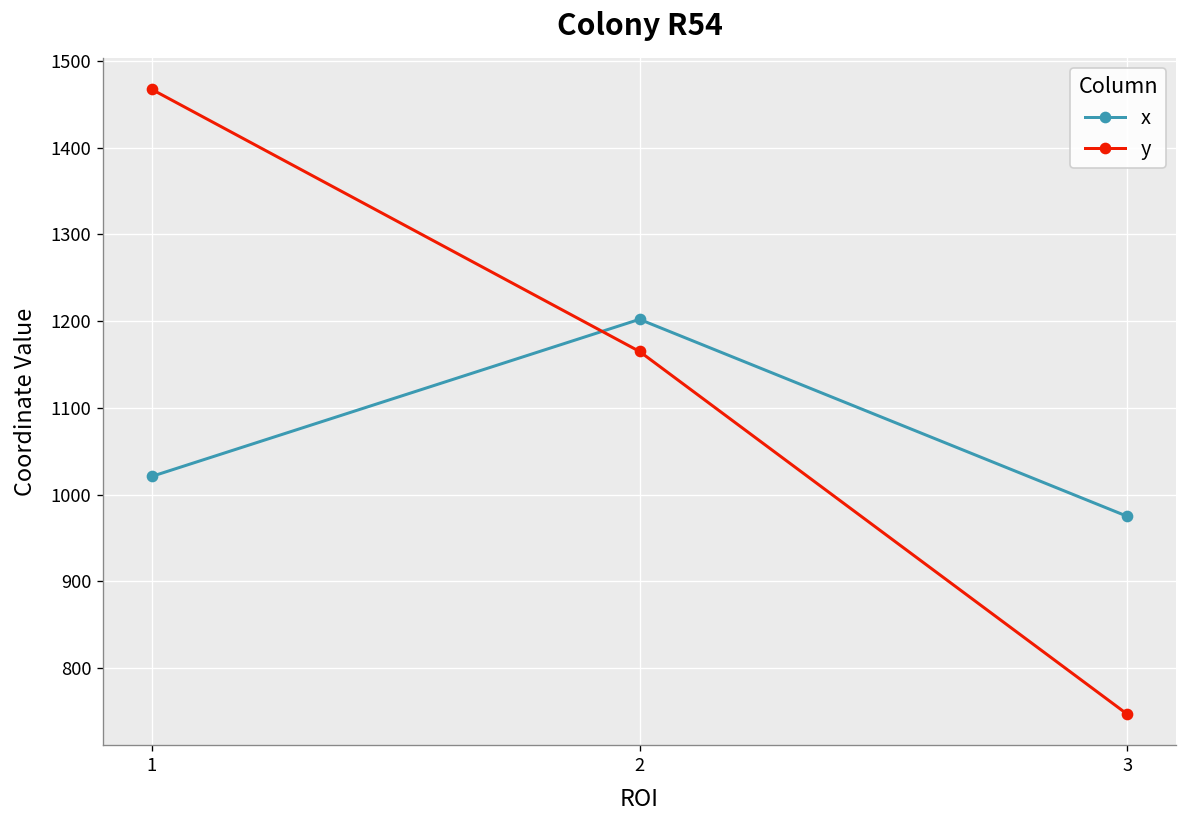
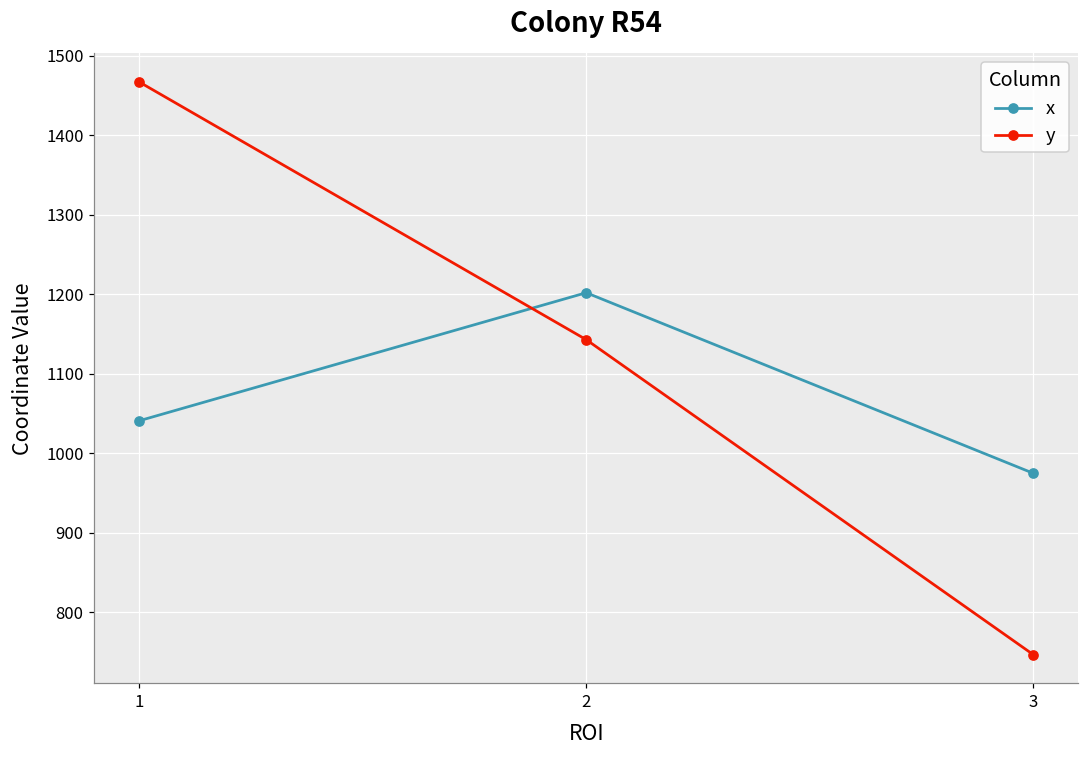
  {
    "x": {
-     "1": 1020,
+     "1": 1040,
      "2": 1200,
      "3": 980
    },
    "y": {
      "1": 1470,
-     "2": 1170,
+     "2": 1140,
      "3": 750
    }
  }
